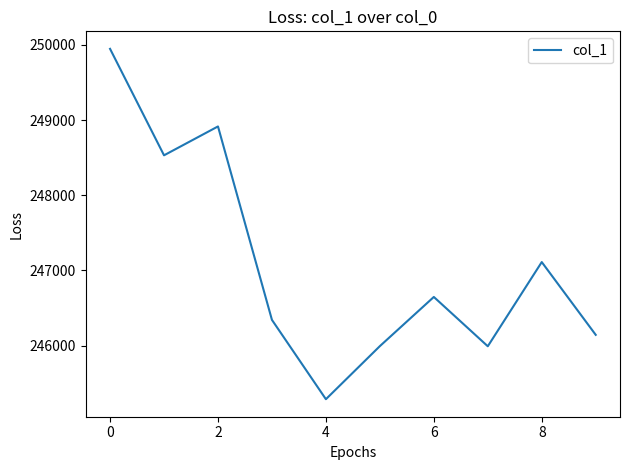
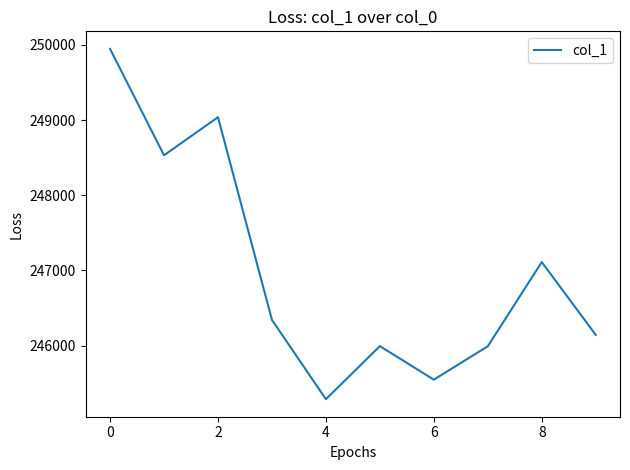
  {
    "0": 249900,
-   "2": 248900,
+   "2": 249000,
    "4": 245300,
-   "6": 246600,
+   "6": 245500,
    "8": 247100
  }
